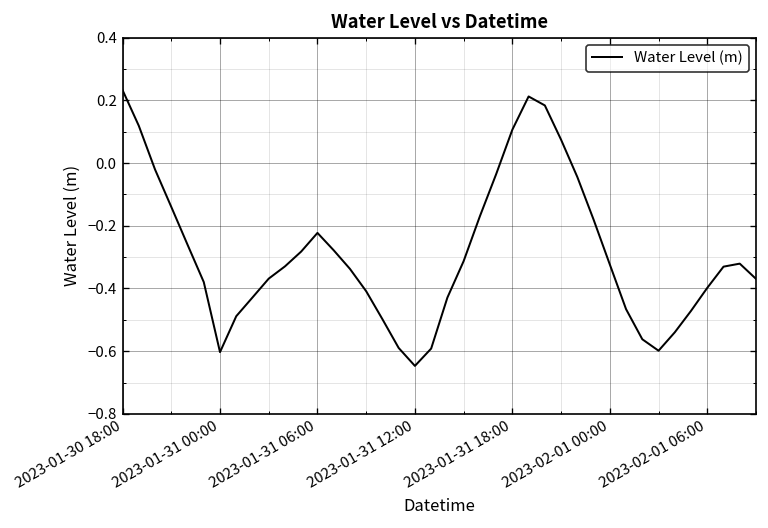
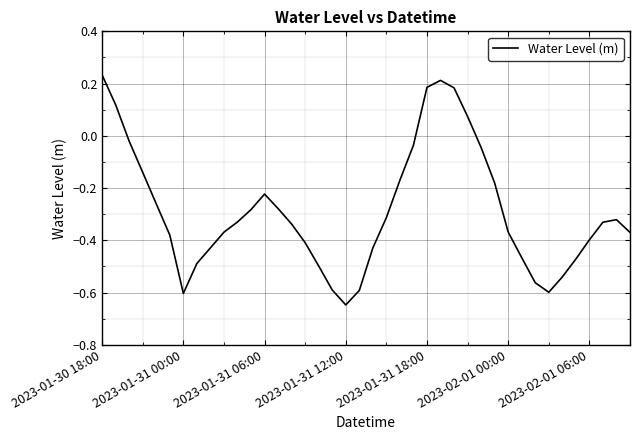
  {
    "2023-01-30 18:00": 0.23,
    "2023-01-31 00:00": -0.60,
    "2023-01-31 06:00": -0.22,
    "2023-01-31 12:00": -0.65,
-   "2023-01-31 18:00": 0.11,
-   "2023-02-01 00:00": -0.32,
+   "2023-01-31 18:00": 0.19,
+   "2023-02-01 00:00": -0.37,
    "2023-02-01 06:00": -0.40
  }
